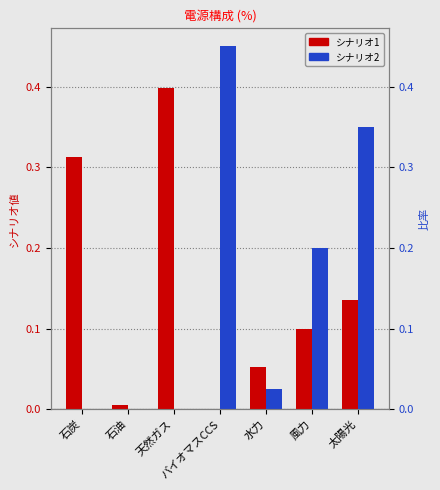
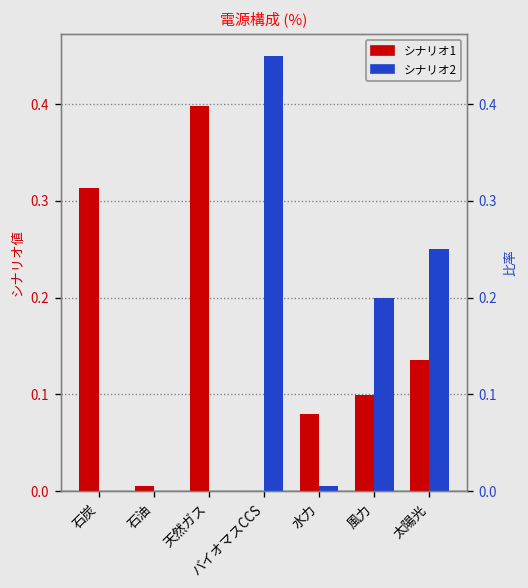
  {
    "シナリオ1": {
      "石炭": 0.31,
      "石油": 0.01,
      "天然ガス": 0.40,
      "バイオマスCCS": 0.00,
-     "水力": 0.05,
+     "水力": 0.08,
      "風力": 0.10,
      "太陽光": 0.14
    },
    "シナリオ2": {
      "石炭": 0.00,
      "石油": 0.00,
      "天然ガス": 0.00,
      "バイオマスCCS": 0.45,
-     "水力": 0.03,
+     "水力": 0.01,
      "風力": 0.20,
-     "太陽光": 0.35
+     "太陽光": 0.25
    }
  }
